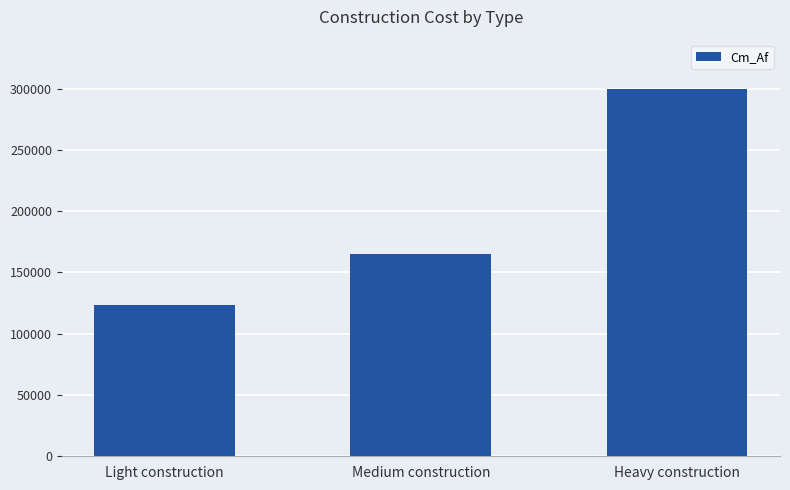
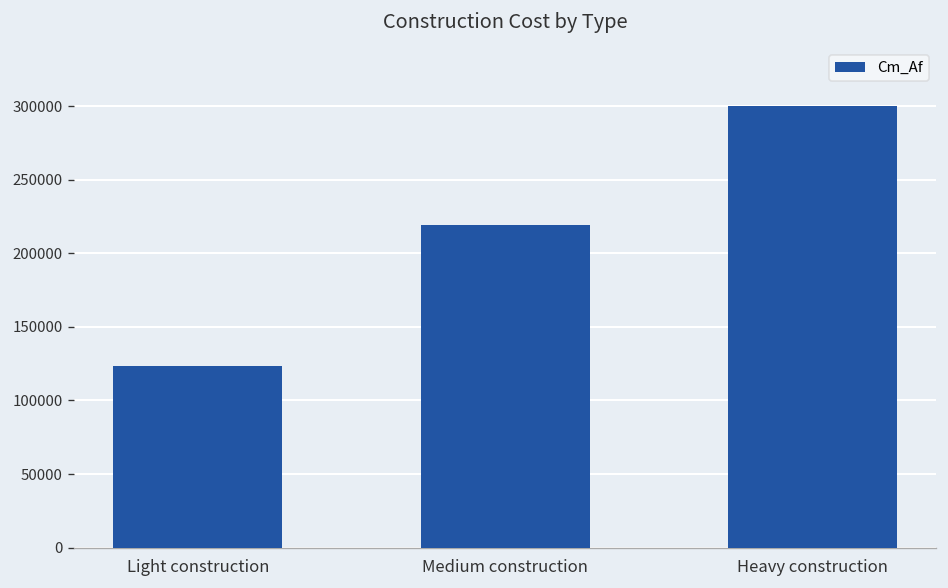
  {
    "Light construction": 124000,
-   "Medium construction": 165000,
+   "Medium construction": 220000,
    "Heavy construction": 300000
  }
